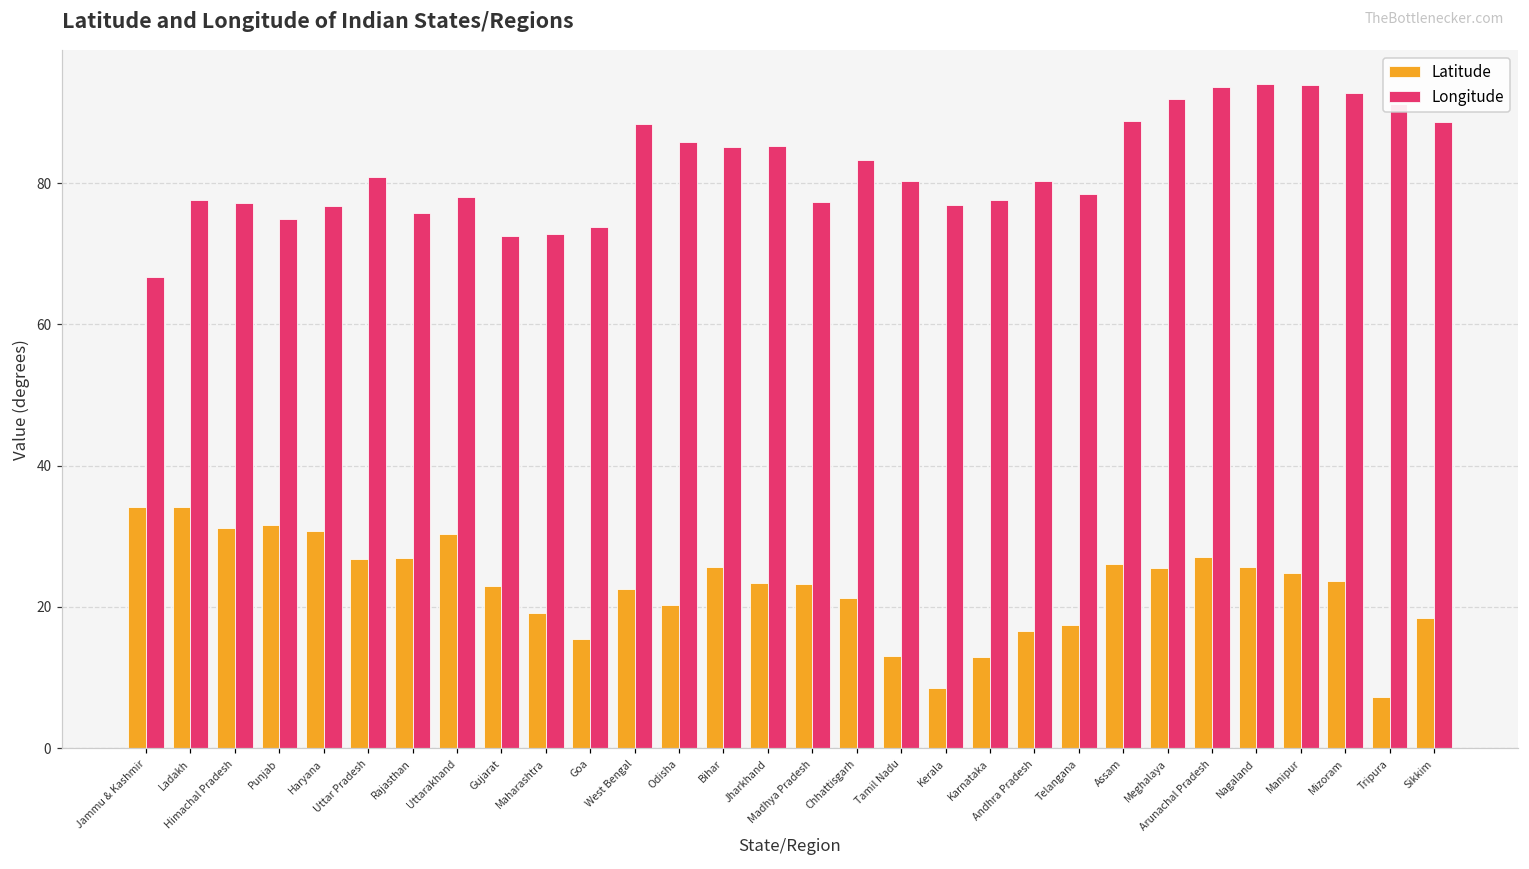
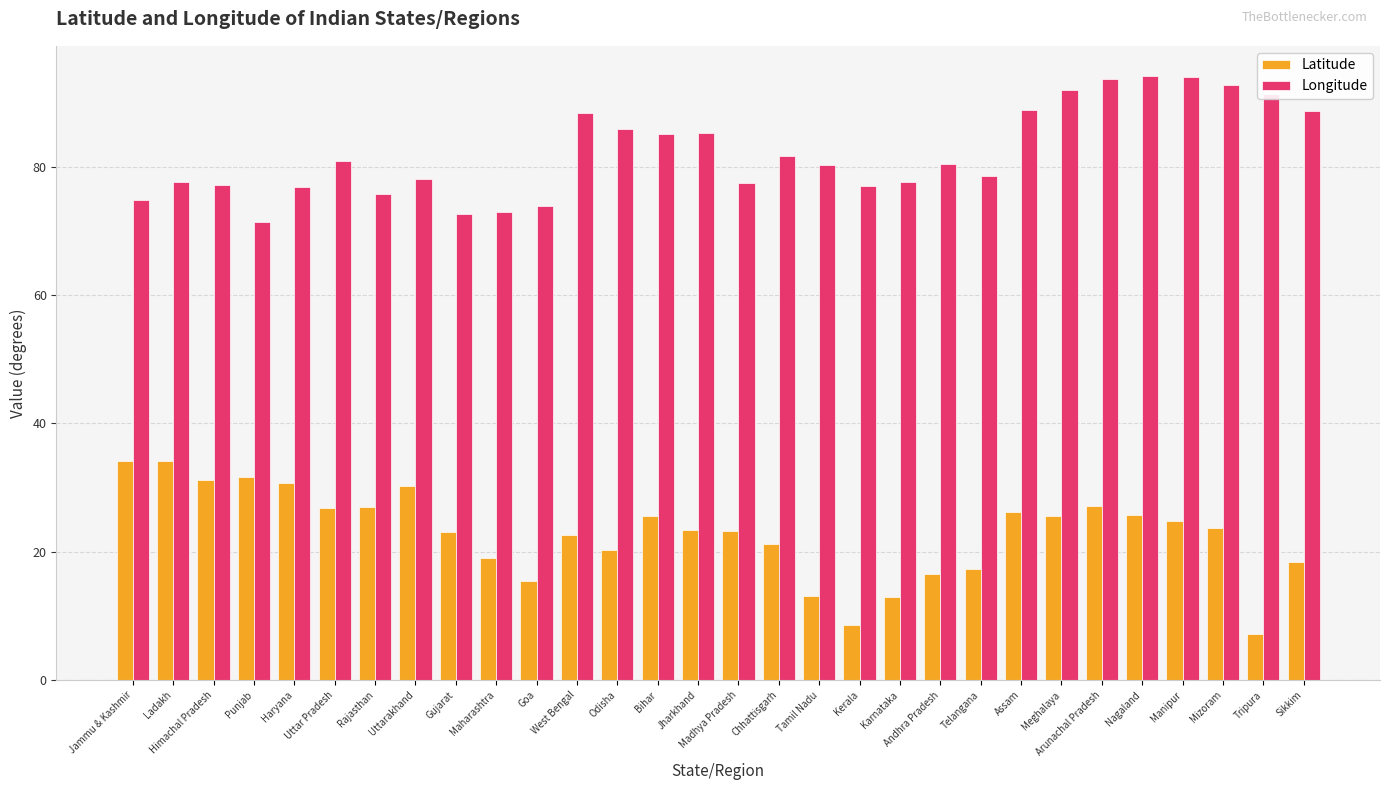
  {
    "Latitude": {
      "Jammu & Kashmir": 34,
      "Ladakh": 34,
      "Himachal Pradesh": 31,
      "Punjab": 32,
      "Haryana": 31,
      "Uttar Pradesh": 27,
      "Rajasthan": 27,
      "Uttarakhand": 30,
      "Gujarat": 23,
      "Maharashtra": 19,
      "Goa": 15,
      "West Bengal": 23,
      "Odisha": 20,
      "Bihar": 26,
      "Jharkhand": 23,
      "Madhya Pradesh": 23,
      "Chhattisgarh": 21,
      "Tamil Nadu": 13,
      "Kerala": 9,
      "Karnataka": 13,
      "Andhra Pradesh": 17,
      "Telangana": 17,
      "Assam": 26,
      "Meghalaya": 26,
      "Arunachal Pradesh": 27,
      "Nagaland": 26,
      "Manipur": 25,
      "Mizoram": 24,
      "Tripura": 7,
      "Sikkim": 18
    },
    "Longitude": {
-     "Jammu & Kashmir": 67,
+     "Jammu & Kashmir": 75,
      "Ladakh": 78,
      "Himachal Pradesh": 77,
-     "Punjab": 75,
+     "Punjab": 71,
      "Haryana": 77,
      "Uttar Pradesh": 81,
      "Rajasthan": 76,
      "Uttarakhand": 78,
      "Gujarat": 73,
      "Maharashtra": 73,
      "Goa": 74,
      "West Bengal": 88,
      "Odisha": 86,
      "Bihar": 85,
      "Jharkhand": 85,
      "Madhya Pradesh": 77,
-     "Chhattisgarh": 83,
+     "Chhattisgarh": 82,
      "Tamil Nadu": 80,
      "Kerala": 77,
      "Karnataka": 78,
      "Andhra Pradesh": 80,
      "Telangana": 78,
      "Assam": 89,
      "Meghalaya": 92,
      "Arunachal Pradesh": 94,
      "Nagaland": 94,
      "Manipur": 94,
      "Mizoram": 93,
      "Sikkim": 89
    }
  }
